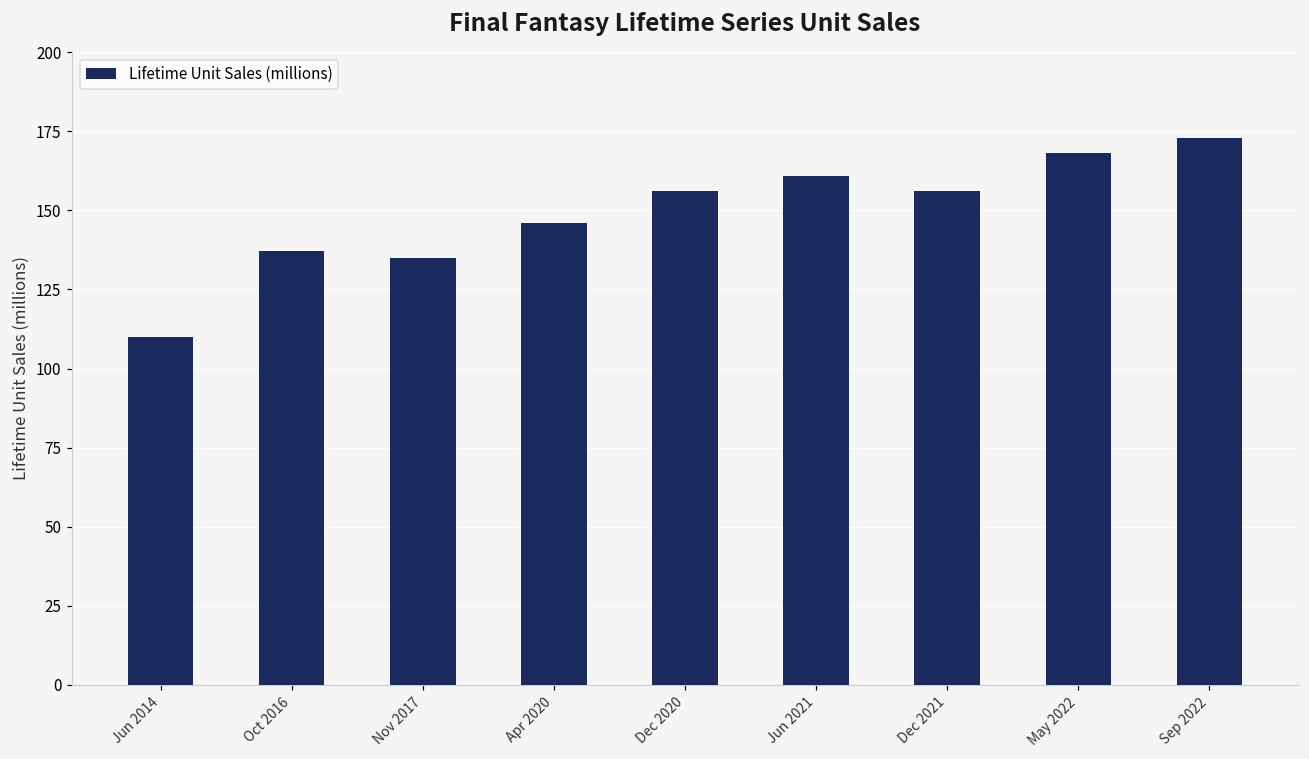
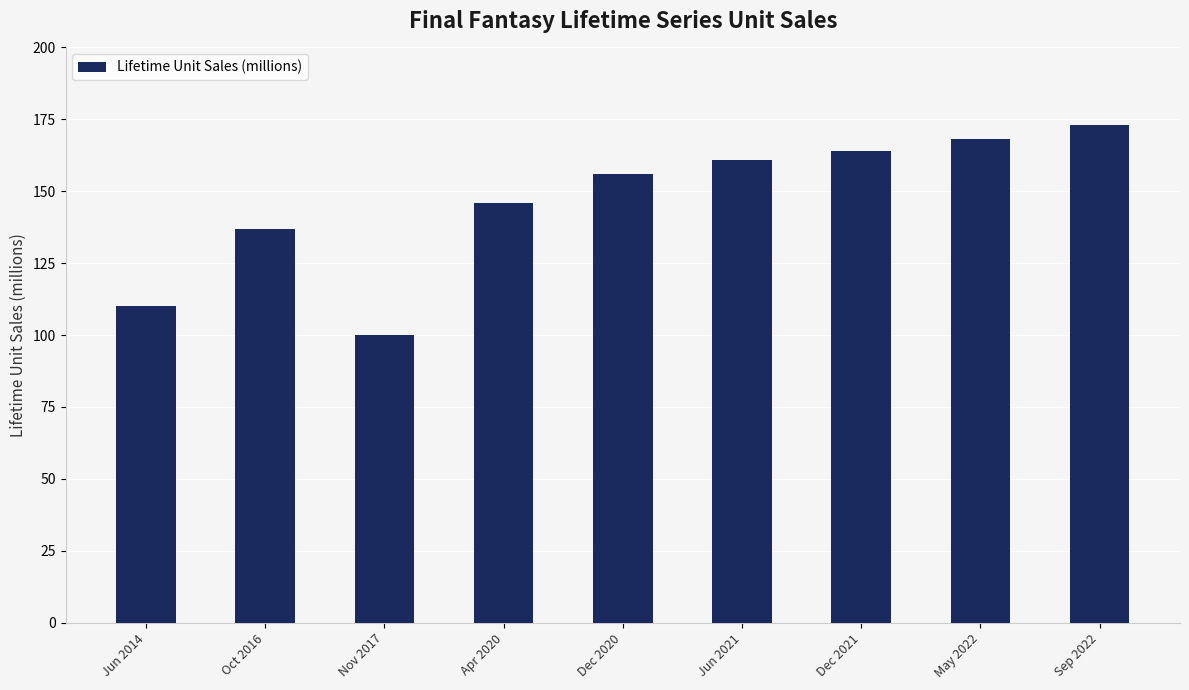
  {
    "Jun 2014": 110,
    "Oct 2016": 137,
-   "Nov 2017": 135,
+   "Nov 2017": 100,
    "Apr 2020": 146,
    "Dec 2020": 156,
    "Jun 2021": 161,
-   "Dec 2021": 156,
+   "Dec 2021": 164,
    "May 2022": 168,
    "Sep 2022": 173
  }
